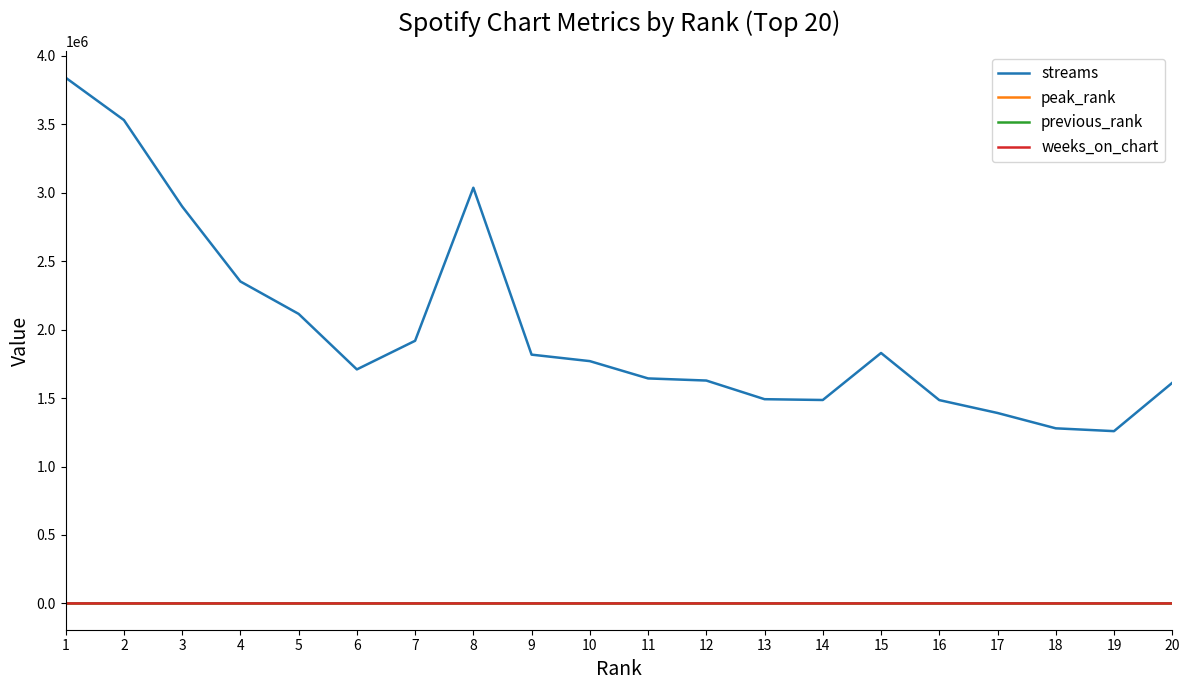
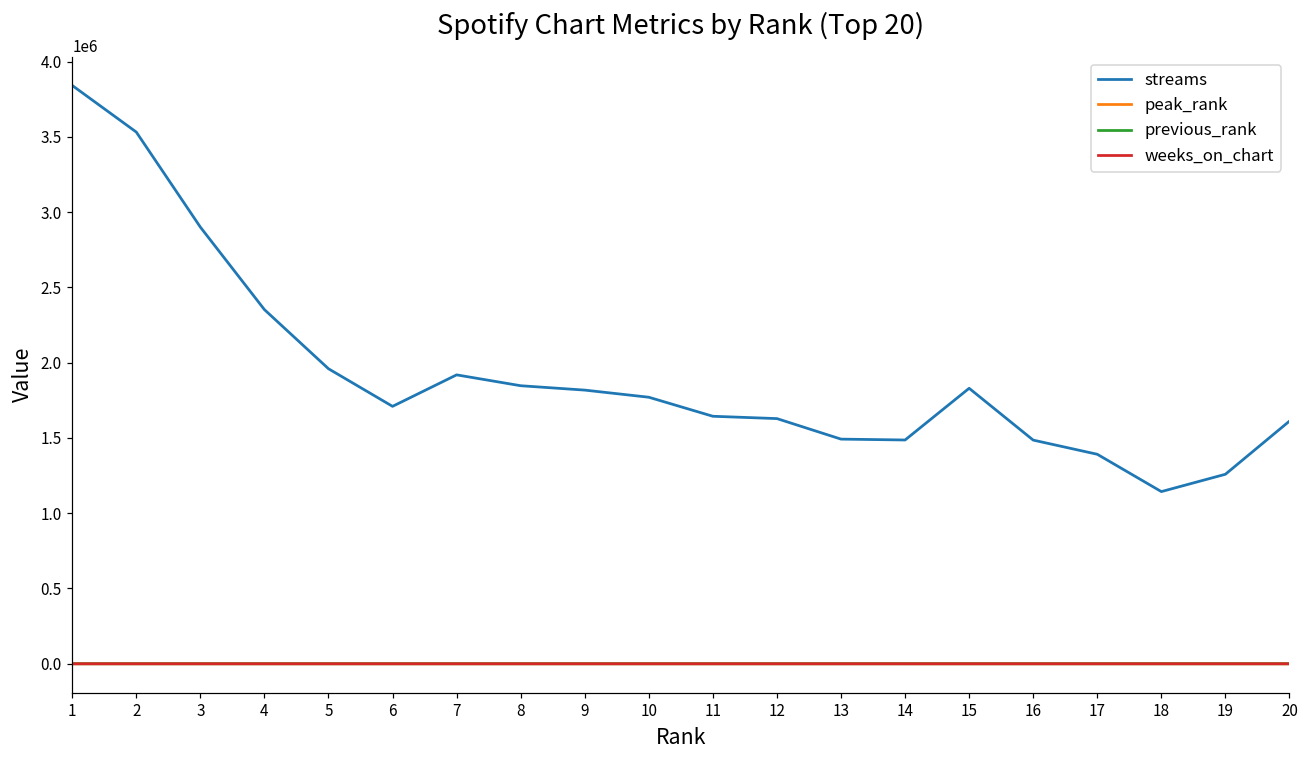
  {
    "streams": {
      "1": 3840000,
      "2": 3530000,
      "3": 2900000,
      "4": 2350000,
-     "5": 2120000,
+     "5": 1960000,
      "6": 1710000,
      "7": 1920000,
-     "8": 3040000,
+     "8": 1850000,
      "9": 1820000,
      "10": 1770000,
      "11": 1640000,
      "12": 1630000,
      "13": 1490000,
      "14": 1490000,
      "15": 1830000,
      "16": 1490000,
      "17": 1390000,
-     "18": 1280000,
+     "18": 1140000,
      "19": 1260000,
      "20": 1610000
    },
    "weeks_on_chart": {
      "1": 0,
      "2": 0,
      "3": 0,
      "4": 0,
      "5": 0,
      "6": 0,
      "7": 0,
      "8": 0,
      "9": 0,
      "10": 0,
      "11": 0,
      "12": 0,
      "13": 0,
      "14": 0,
      "15": 0,
      "16": 0,
      "17": 0,
      "18": 0,
      "19": 0,
      "20": 0
    }
  }
